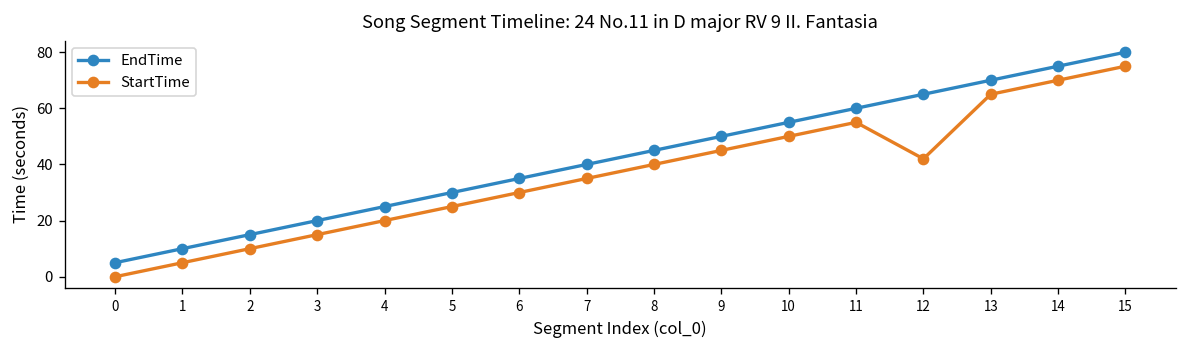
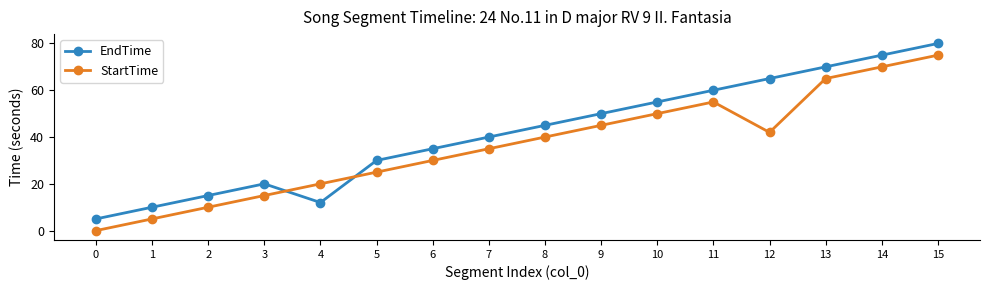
  {
    "EndTime": {
      "0": 5,
      "1": 10,
      "2": 15,
      "3": 20,
-     "4": 25,
+     "4": 12,
      "5": 30,
      "6": 35,
      "7": 40,
      "8": 45,
      "9": 50,
      "10": 55,
      "11": 60,
      "12": 65,
      "13": 70,
      "14": 75,
      "15": 80
    },
    "StartTime": {
      "0": 0,
      "1": 5,
      "2": 10,
      "3": 15,
      "4": 20,
      "5": 25,
      "6": 30,
      "7": 35,
      "8": 40,
      "9": 45,
      "10": 50,
      "11": 55,
      "12": 42,
      "13": 65,
      "14": 70,
      "15": 75
    }
  }
